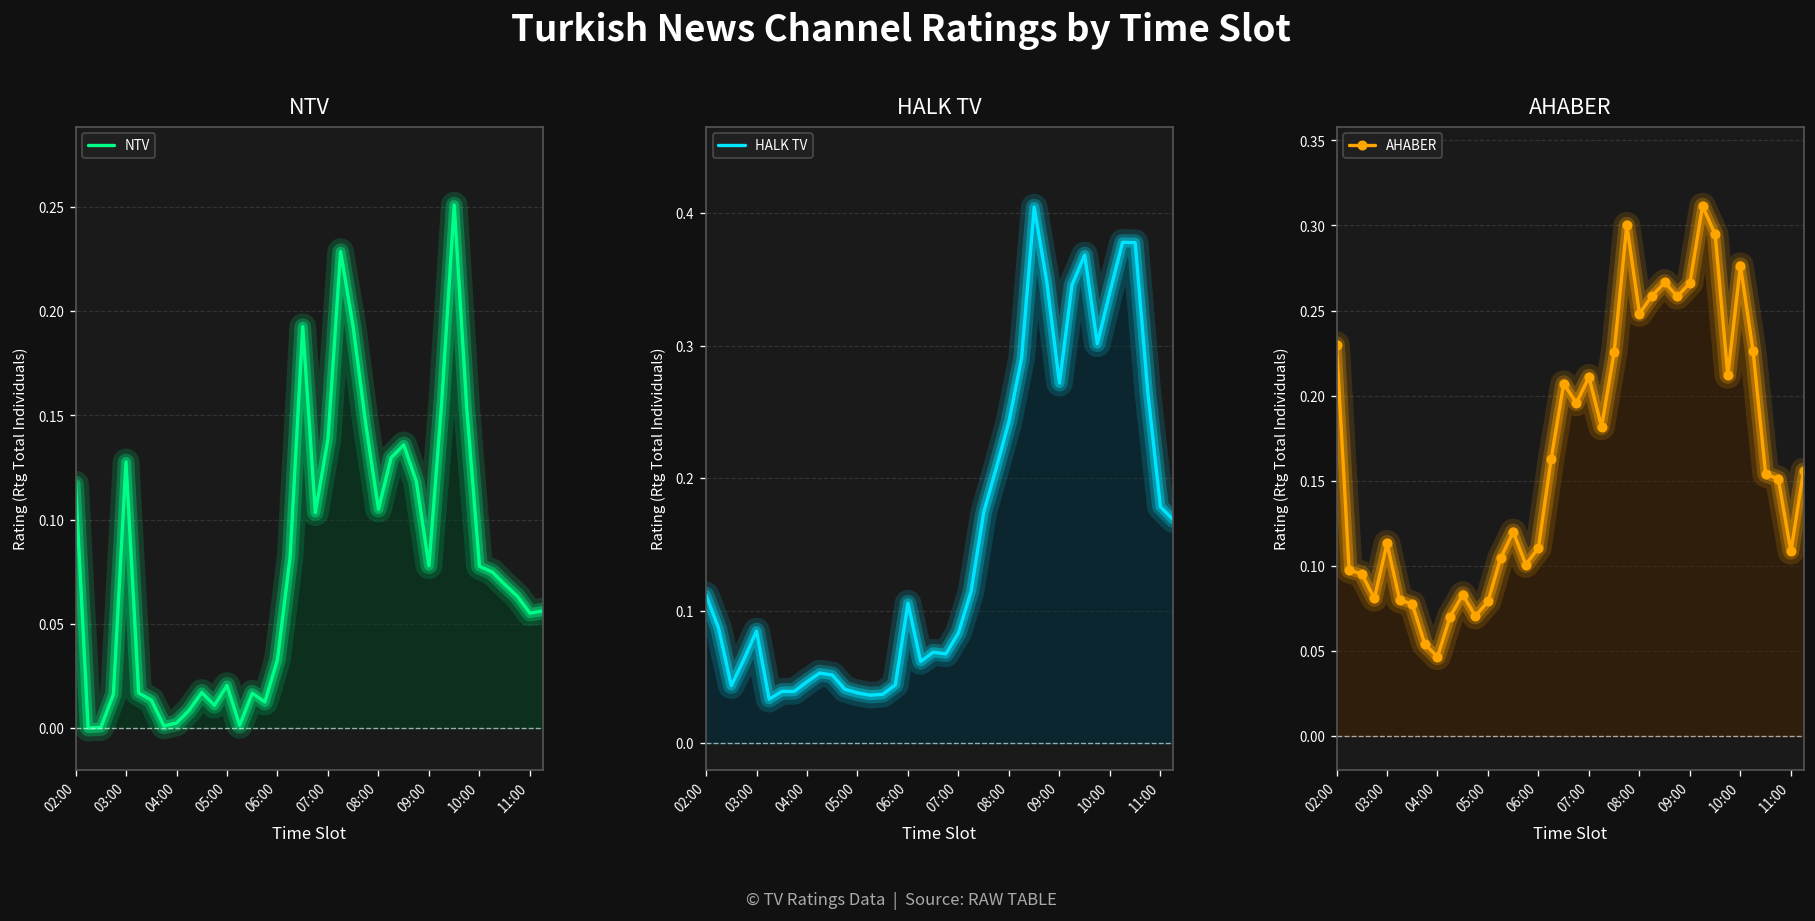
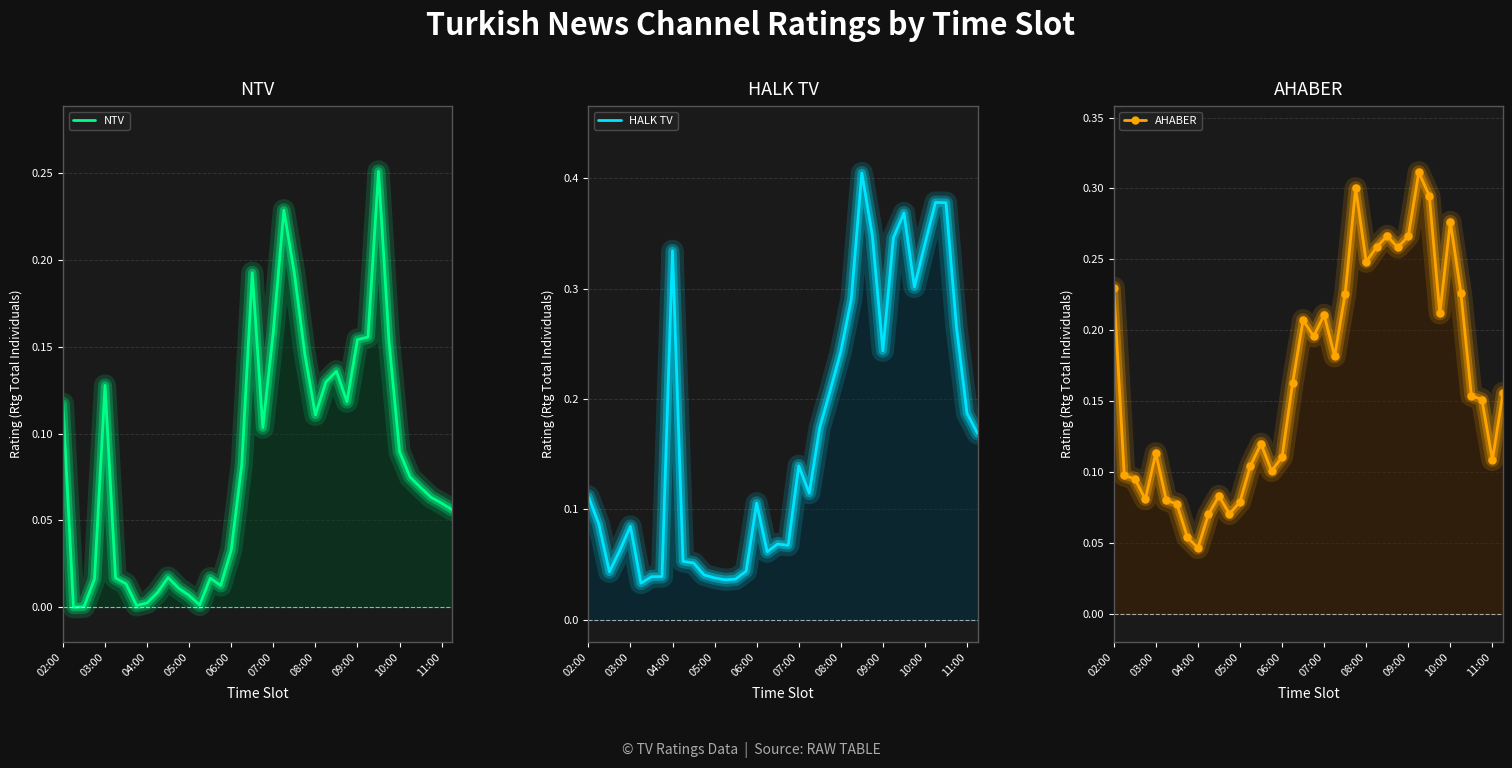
  {
    "NTV": {
      "02:00": 0.117,
      "03:00": 0.128,
      "04:00": 0.002,
-     "05:00": 0.020,
+     "05:00": 0.007,
      "06:00": 0.033,
-     "07:00": 0.139,
-     "08:00": 0.105,
-     "09:00": 0.078,
-     "10:00": 0.078,
-     "11:00": 0.055
+     "07:00": 0.159,
+     "08:00": 0.111,
+     "09:00": 0.154,
+     "10:00": 0.090,
+     "11:00": 0.060
    },
    "HALK TV": {
      "02:00": 0.112,
      "03:00": 0.085,
-     "04:00": 0.046,
+     "04:00": 0.334,
      "05:00": 0.038,
      "06:00": 0.106,
-     "07:00": 0.083,
+     "07:00": 0.139,
      "08:00": 0.243,
-     "09:00": 0.272,
+     "09:00": 0.244,
      "10:00": 0.340,
-     "11:00": 0.178
+     "11:00": 0.187
    },
    "AHABER": {
      "02:00": 0.230,
      "03:00": 0.113,
      "04:00": 0.046,
      "05:00": 0.079,
      "06:00": 0.111,
      "07:00": 0.211,
      "08:00": 0.248,
      "09:00": 0.266,
      "10:00": 0.276,
      "11:00": 0.108
    }
  }
